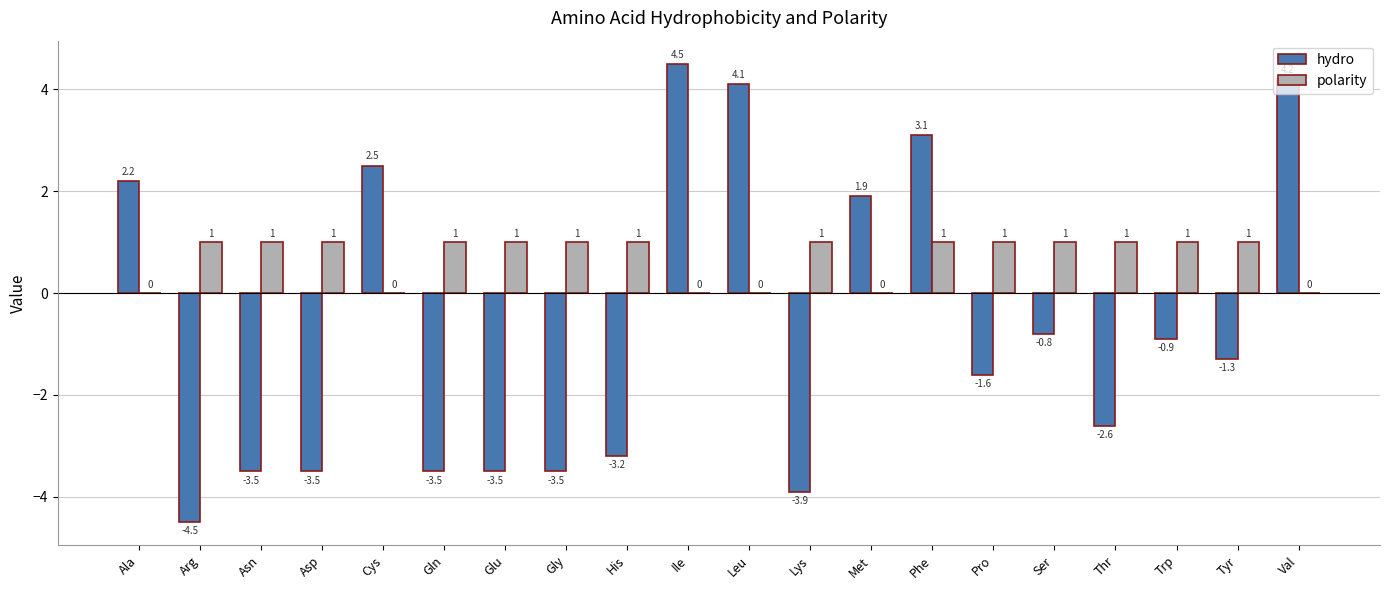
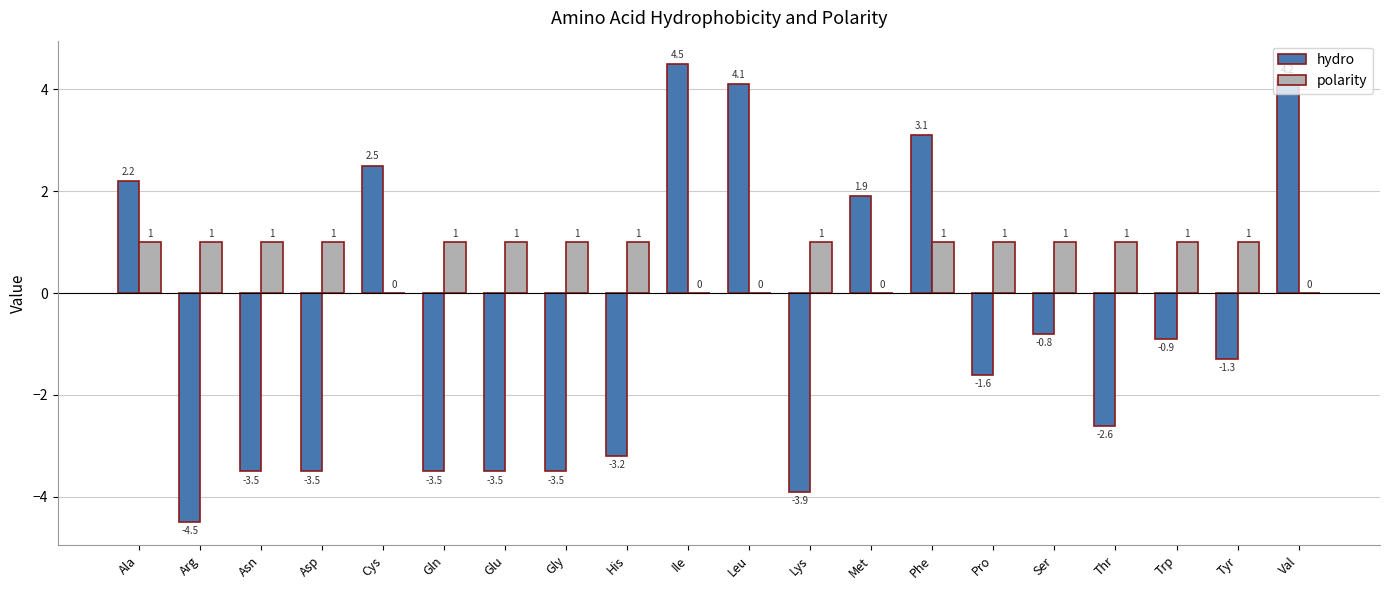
  {
    "hydro": {
      "Ala": 2.2,
      "Arg": -4.5,
      "Asn": -3.5,
      "Asp": -3.5,
      "Cys": 2.5,
      "Gln": -3.5,
      "Glu": -3.5,
      "Gly": -3.5,
      "His": -3.2,
      "Ile": 4.5,
      "Leu": 4.1,
      "Lys": -3.9,
      "Met": 1.9,
      "Phe": 3.1,
      "Pro": -1.6,
      "Ser": -0.8,
      "Thr": -2.6,
      "Trp": -0.9,
      "Tyr": -1.3
    },
    "polarity": {
-     "Ala": 0,
+     "Ala": 1,
      "Arg": 1,
      "Asn": 1,
      "Asp": 1,
      "Cys": 0,
      "Gln": 1,
      "Glu": 1,
      "Gly": 1,
      "His": 1,
      "Ile": 0,
      "Leu": 0,
      "Lys": 1,
      "Met": 0,
      "Phe": 1,
      "Pro": 1,
      "Ser": 1,
      "Thr": 1,
      "Trp": 1,
      "Tyr": 1,
      "Val": 0
    }
  }
